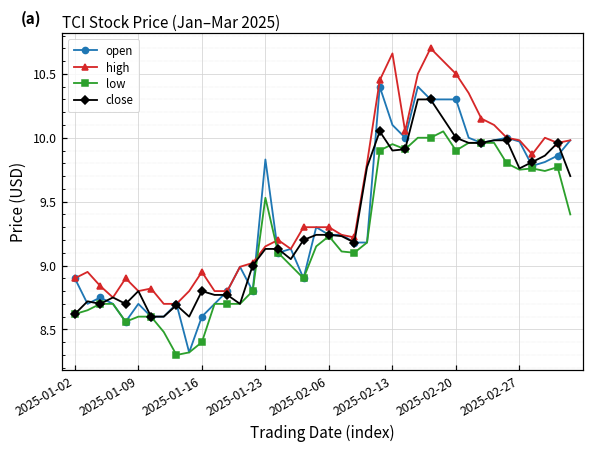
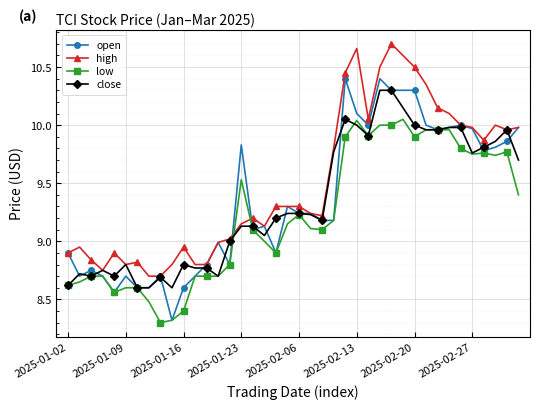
  {
    "open": {
      "2025-01-09": 8.70,
      "2025-01-16": 8.60,
      "2025-01-23": 9.83,
      "2025-02-13": 10.10,
      "2025-02-20": 10.30
    },
    "high": {
      "2025-01-16": 8.95,
      "2025-02-06": 9.30,
      "2025-02-13": 10.66,
      "2025-02-20": 10.50
    },
    "low": {
      "2025-01-09": 8.60,
      "2025-01-16": 8.40,
      "2025-01-23": 9.53,
-     "2025-02-13": 9.95,
+     "2025-02-13": 10.04,
      "2025-02-20": 9.90
    },
    "close": {
      "2025-01-16": 8.8,
-     "2025-02-13": 9.9,
+     "2025-02-13": 10.0,
      "2025-02-20": 10.0
    }
  }
